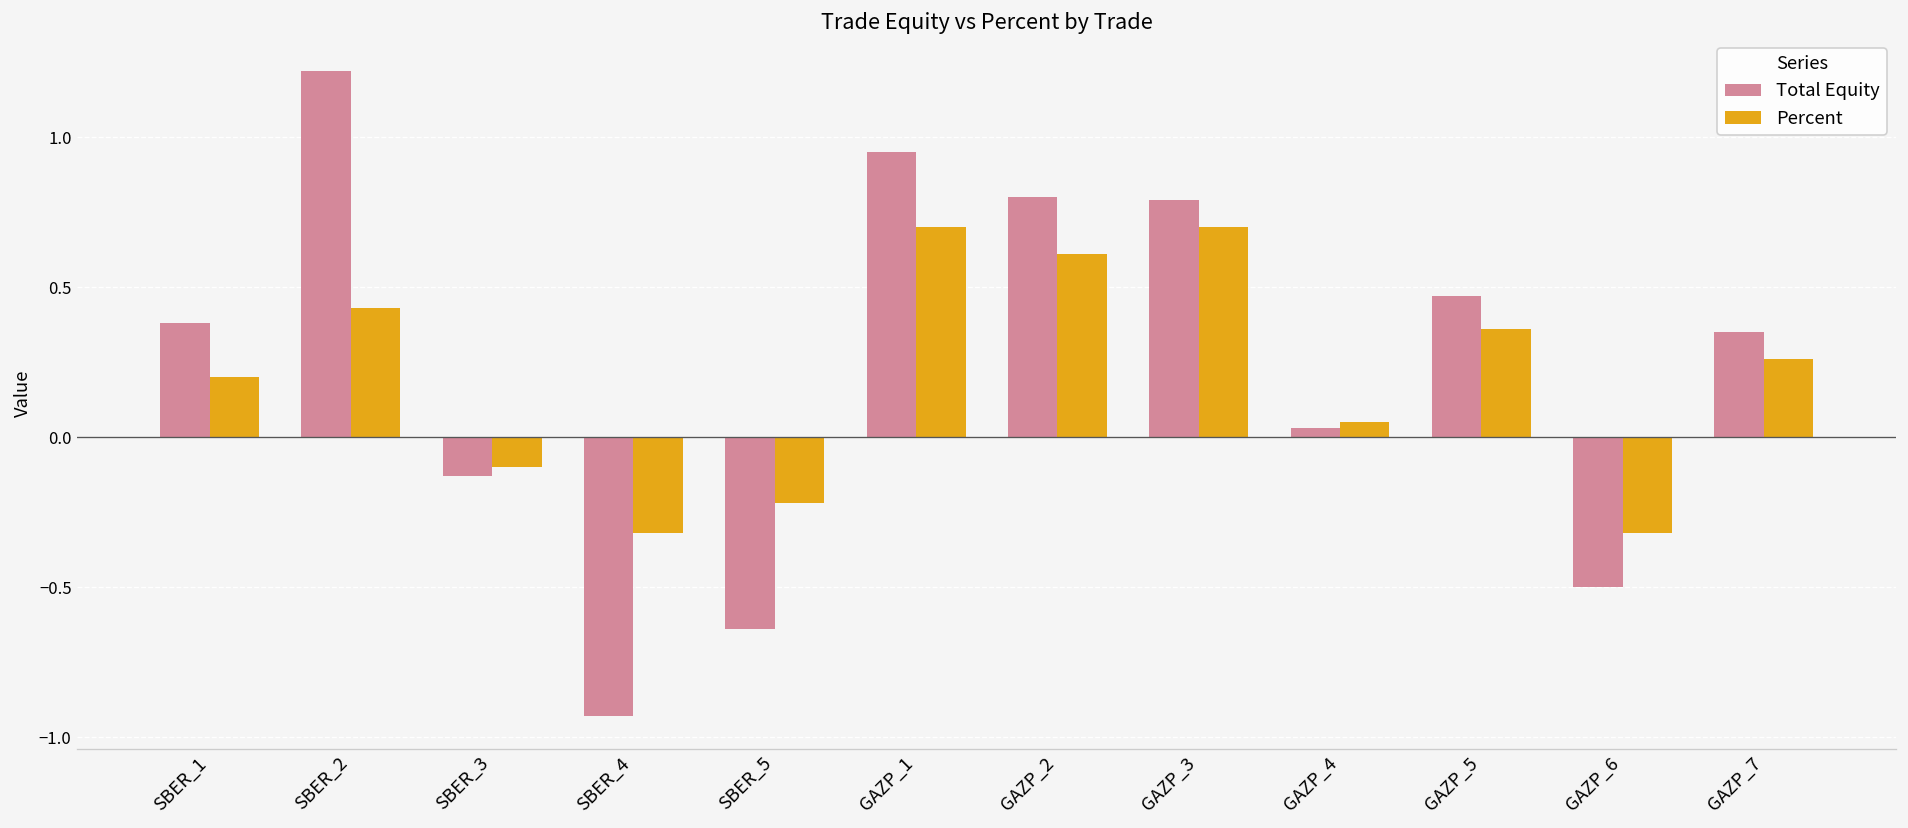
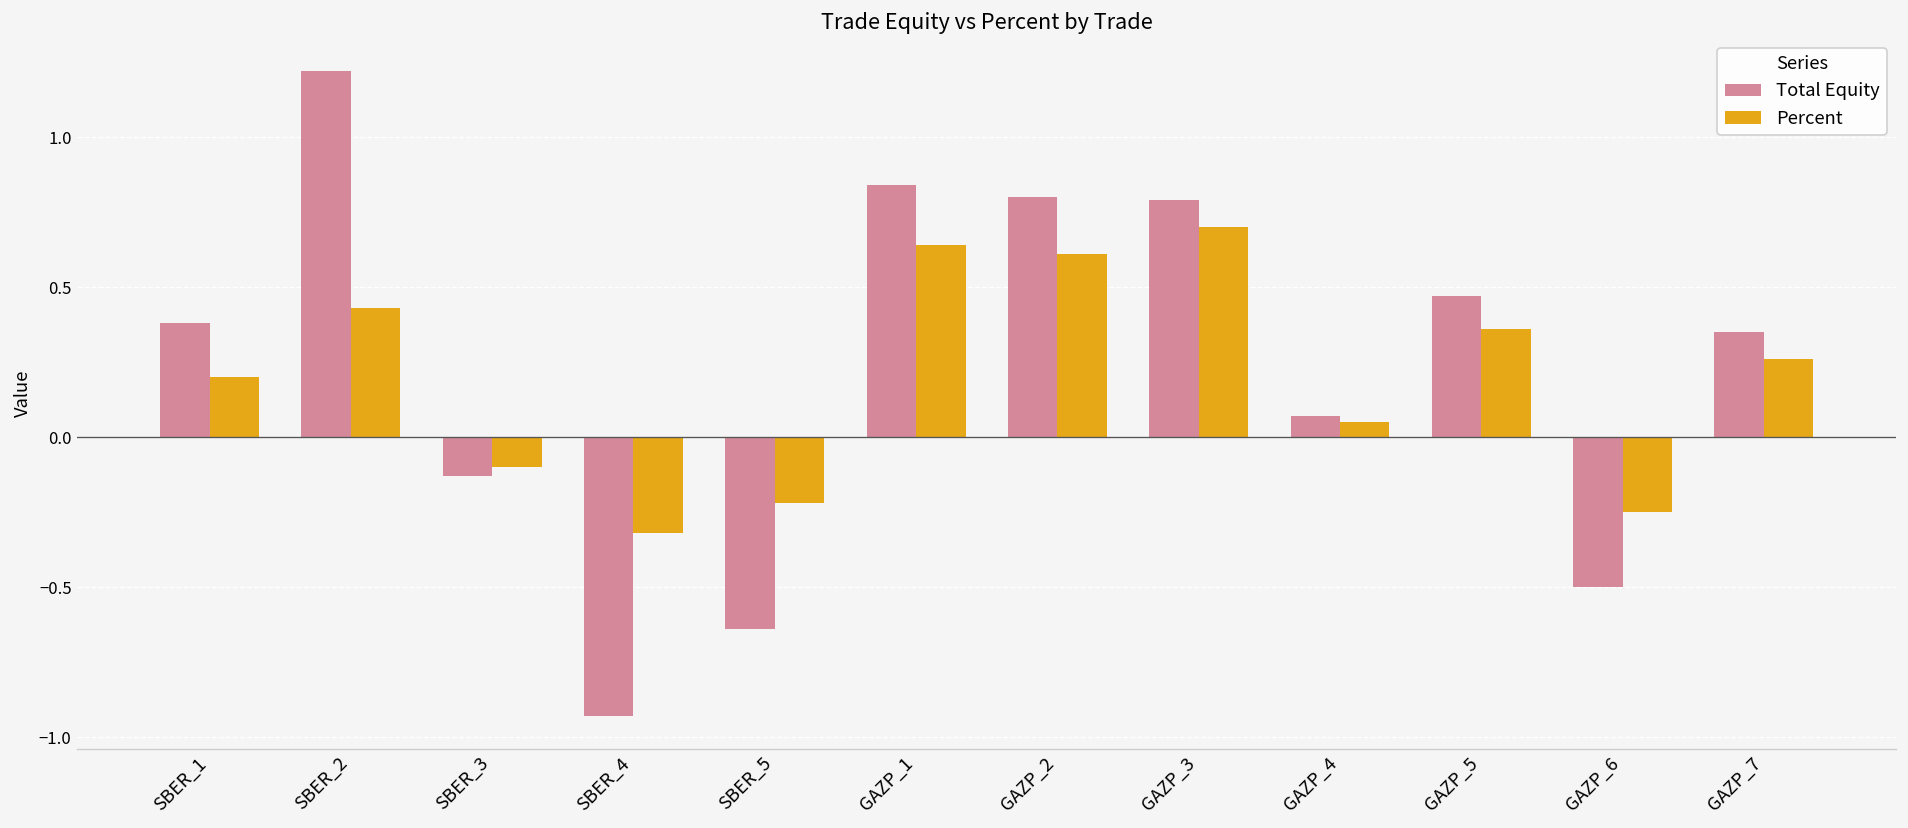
  {
    "Total Equity": {
      "SBER_1": 0.38,
      "SBER_2": 1.22,
      "SBER_3": -0.13,
      "SBER_4": -0.93,
      "SBER_5": -0.64,
-     "GAZP_1": 0.95,
+     "GAZP_1": 0.84,
      "GAZP_2": 0.80,
      "GAZP_3": 0.79,
-     "GAZP_4": 0.03,
+     "GAZP_4": 0.07,
      "GAZP_5": 0.47,
      "GAZP_6": -0.50,
      "GAZP_7": 0.35
    },
    "Percent": {
      "SBER_1": 0.20,
      "SBER_2": 0.43,
      "SBER_3": -0.10,
      "SBER_4": -0.32,
      "SBER_5": -0.22,
-     "GAZP_1": 0.70,
+     "GAZP_1": 0.64,
      "GAZP_2": 0.61,
      "GAZP_3": 0.70,
      "GAZP_4": 0.05,
      "GAZP_5": 0.36,
-     "GAZP_6": -0.32,
+     "GAZP_6": -0.25,
      "GAZP_7": 0.26
    }
  }
